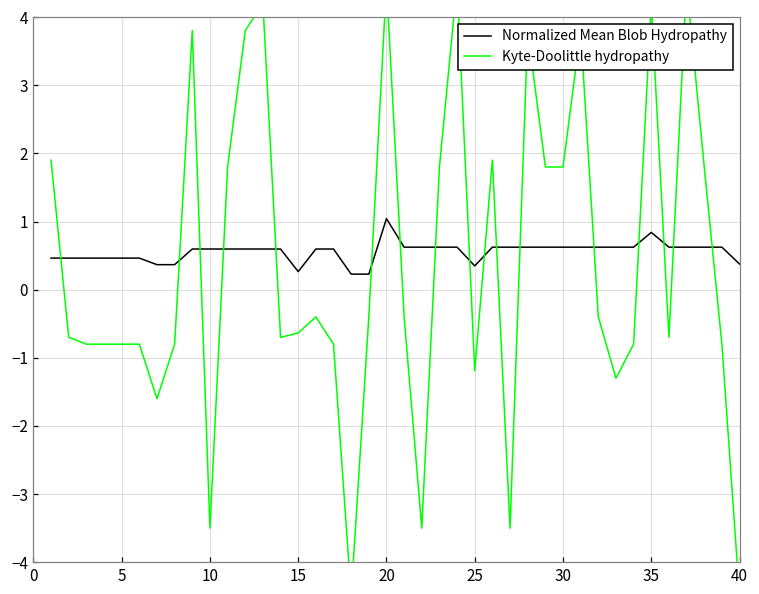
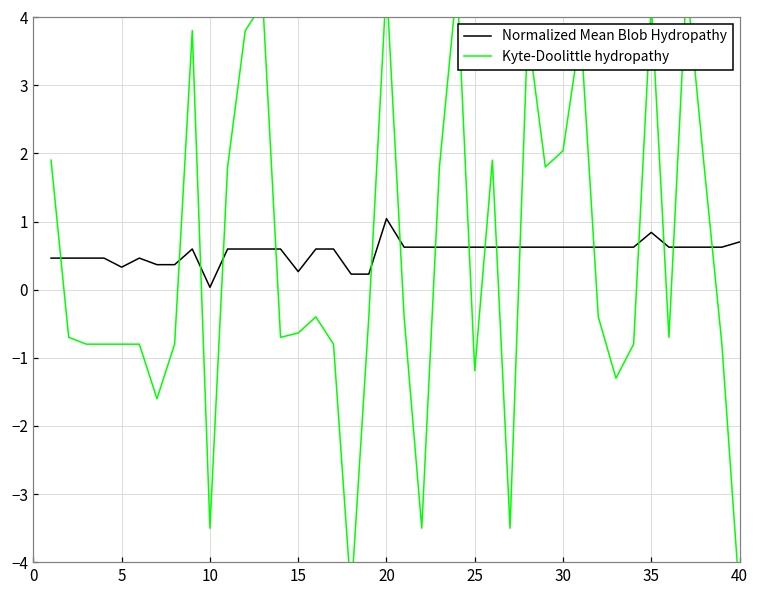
  {
    "Normalized Mean Blob Hydropathy": {
-     "5": 0.5,
-     "10": 0.6,
+     "5": 0.3,
+     "10": 0.0,
      "15": 0.3,
      "20": 1.0,
-     "25": 0.3,
+     "25": 0.6,
      "30": 0.6,
      "35": 0.8,
-     "40": 0.4
+     "40": 0.7
    },
    "Kyte-Doolittle hydropathy": {
      "5": -0.8,
      "10": -3.5,
      "15": -0.6,
      "25": -1.2,
-     "30": 1.8
+     "30": 2.0
    }
  }
